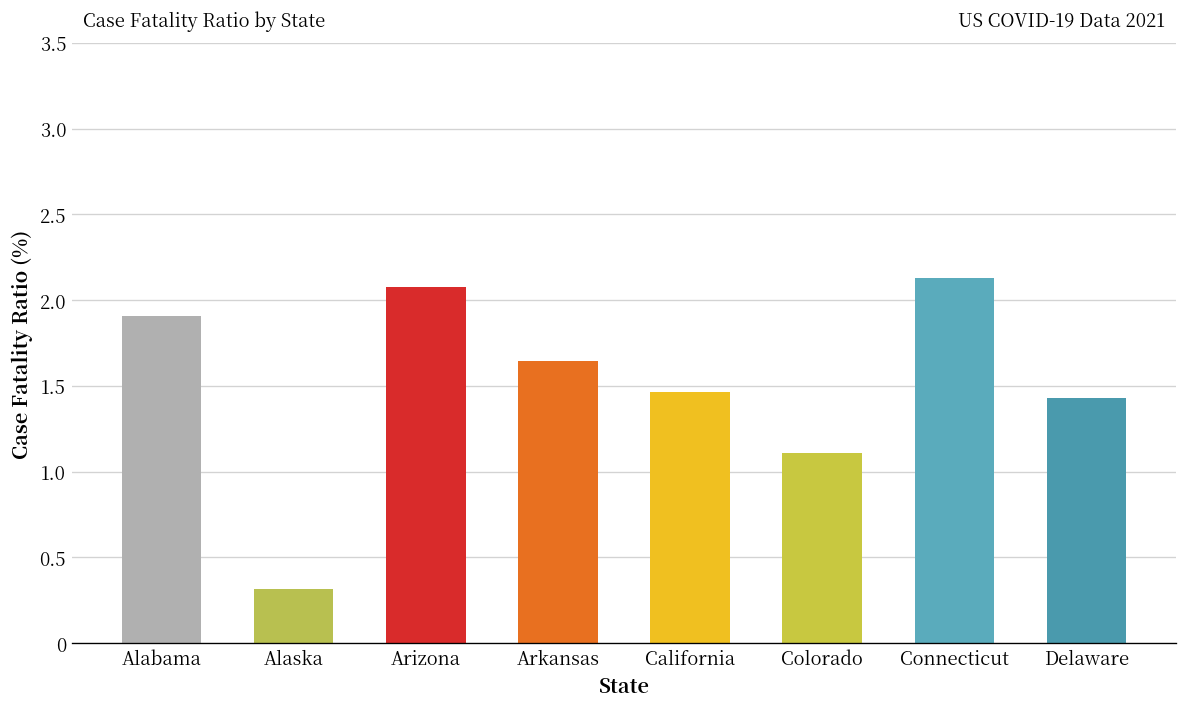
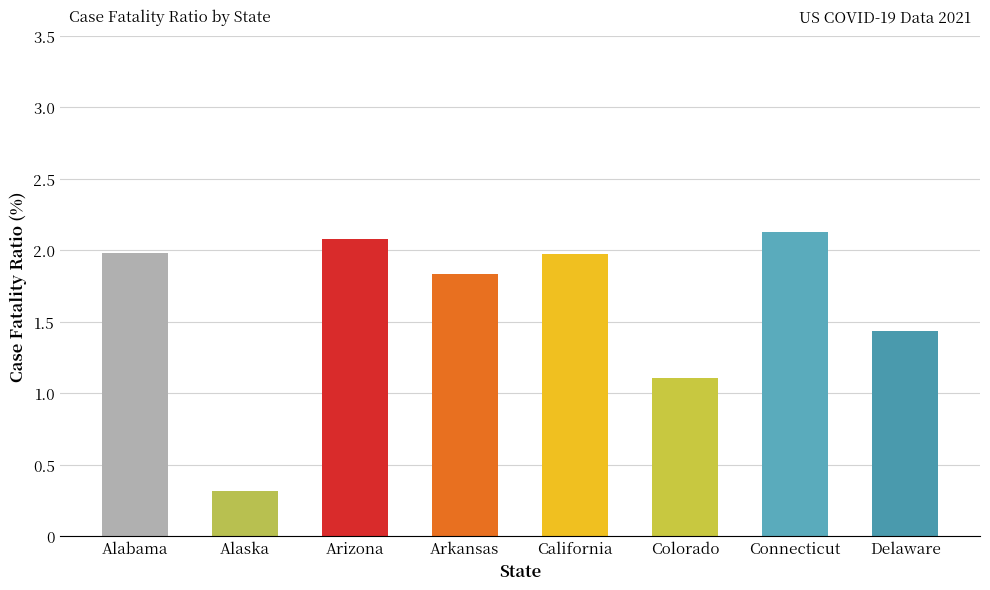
  {
-   "Alabama": 1.91,
+   "Alabama": 1.98,
    "Alaska": 0.32,
    "Arizona": 2.08,
-   "Arkansas": 1.64,
-   "California": 1.47,
+   "Arkansas": 1.83,
+   "California": 1.97,
    "Colorado": 1.11,
    "Connecticut": 2.13,
    "Delaware": 1.43
  }
